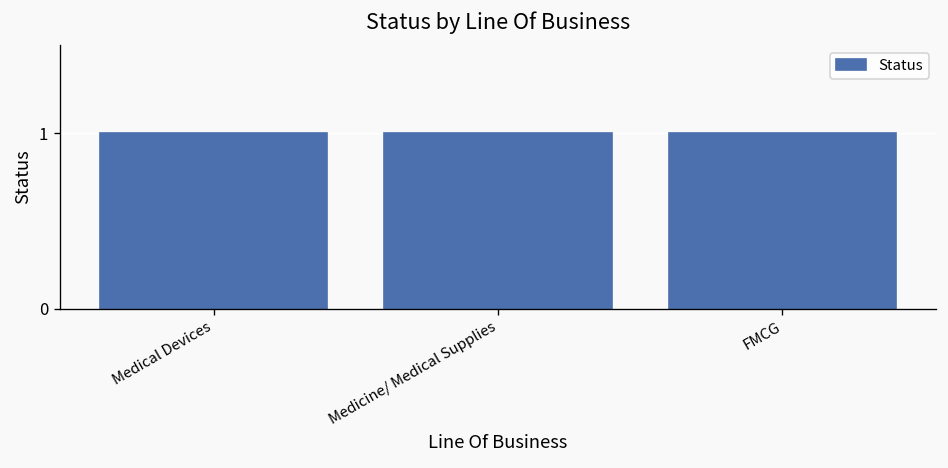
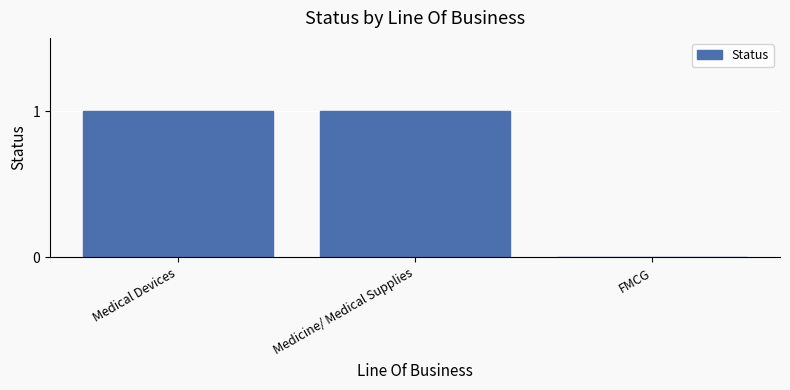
  {
    "Medical Devices": 1,
    "Medicine/ Medical Supplies": 1,
-   "FMCG": 1
+   "FMCG": 0
  }
